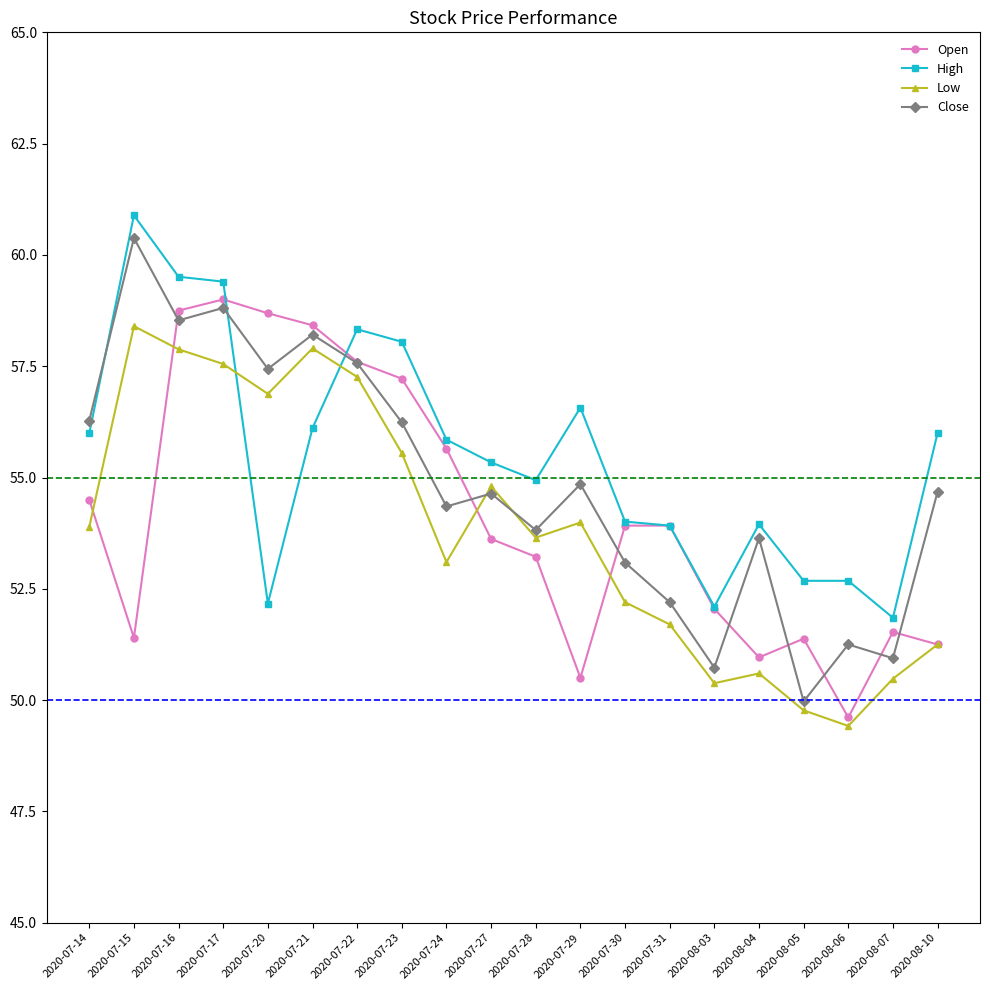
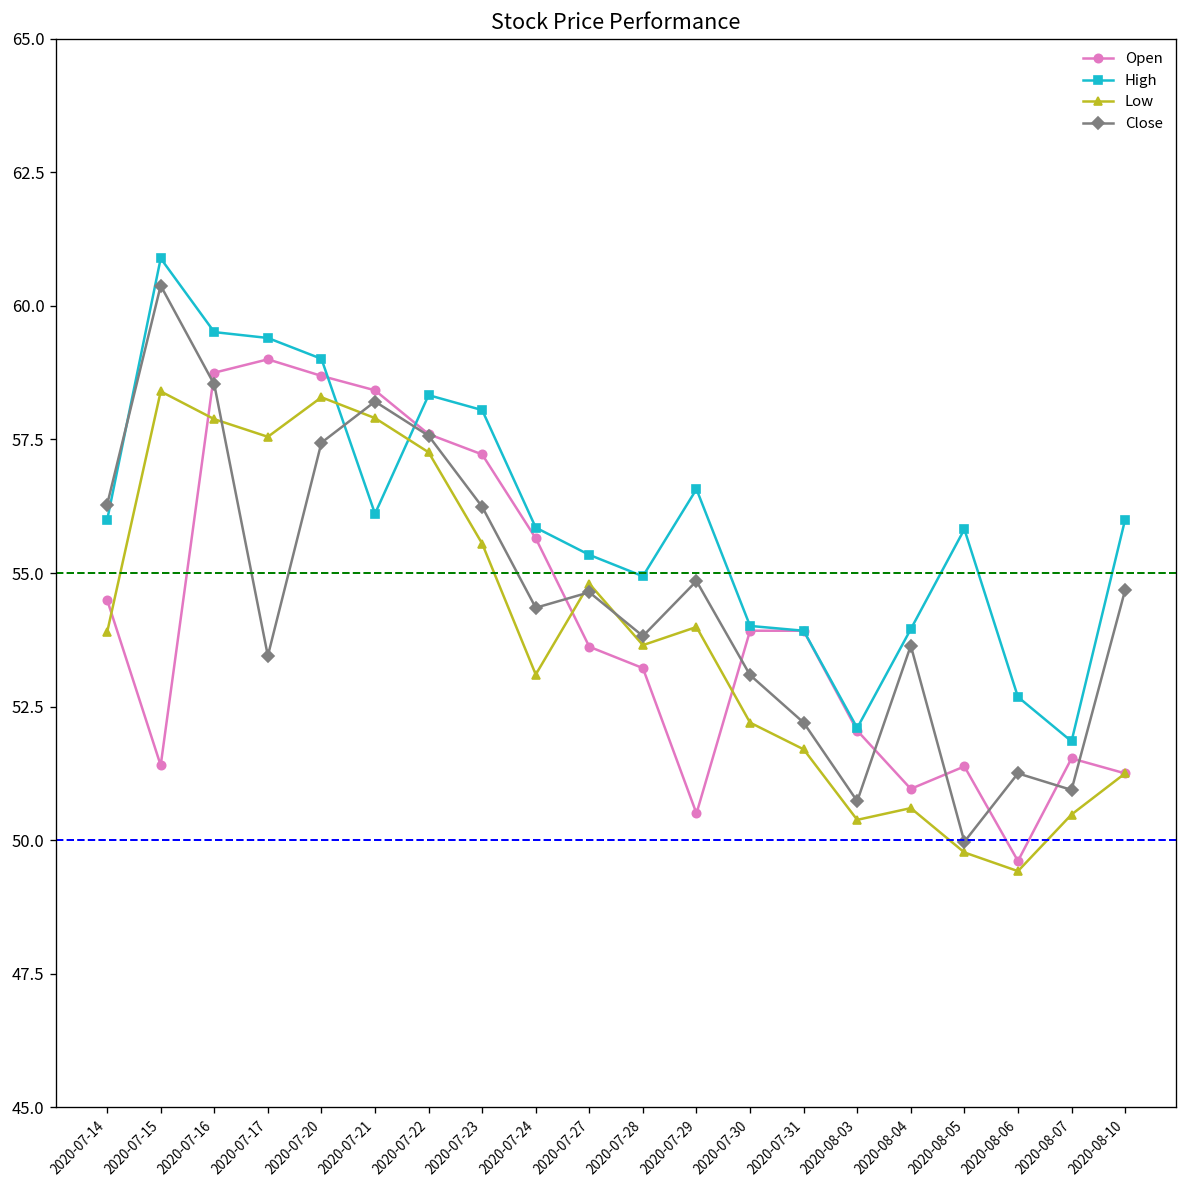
  {
    "Open": {
      "2020-07-14": 54.5,
      "2020-07-15": 51.4,
      "2020-07-16": 58.8,
      "2020-07-17": 59.0,
      "2020-07-20": 58.7,
      "2020-07-21": 58.4,
      "2020-07-23": 57.2,
      "2020-07-24": 55.7,
      "2020-07-27": 53.6,
      "2020-07-28": 53.2,
      "2020-07-29": 50.5,
      "2020-07-30": 53.9,
      "2020-08-04": 51.0,
      "2020-08-05": 51.4,
      "2020-08-06": 49.6,
      "2020-08-07": 51.5
    },
    "High": {
      "2020-07-14": 56.0,
      "2020-07-15": 60.9,
      "2020-07-16": 59.5,
      "2020-07-17": 59.4,
-     "2020-07-20": 52.2,
+     "2020-07-20": 59.0,
      "2020-07-21": 56.1,
      "2020-07-22": 58.3,
      "2020-07-23": 58.1,
      "2020-07-24": 55.9,
      "2020-07-27": 55.3,
      "2020-07-28": 54.9,
      "2020-07-29": 56.6,
      "2020-07-30": 54.0,
      "2020-08-04": 54.0,
-     "2020-08-05": 52.7,
+     "2020-08-05": 55.8,
      "2020-08-06": 52.7,
      "2020-08-07": 51.9,
      "2020-08-10": 56.0
    },
    "Low": {
      "2020-07-14": 53.9,
      "2020-07-15": 58.4,
      "2020-07-16": 57.9,
      "2020-07-17": 57.6,
-     "2020-07-20": 56.9,
+     "2020-07-20": 58.3,
      "2020-07-21": 57.9,
      "2020-07-22": 57.3,
      "2020-07-23": 55.6,
      "2020-07-24": 53.1,
      "2020-07-27": 54.8,
      "2020-07-28": 53.7,
      "2020-07-29": 54.0,
      "2020-07-30": 52.2,
      "2020-07-31": 51.7,
      "2020-08-03": 50.4,
      "2020-08-04": 50.6,
      "2020-08-05": 49.8,
      "2020-08-06": 49.4,
      "2020-08-07": 50.5
    },
    "Close": {
      "2020-07-14": 56.3,
      "2020-07-15": 60.4,
      "2020-07-16": 58.5,
-     "2020-07-17": 58.8,
+     "2020-07-17": 53.5,
      "2020-07-20": 57.4,
      "2020-07-21": 58.2,
      "2020-07-23": 56.2,
      "2020-07-24": 54.4,
      "2020-07-27": 54.6,
      "2020-07-28": 53.8,
      "2020-07-29": 54.9,
      "2020-07-30": 53.1,
      "2020-07-31": 52.2,
      "2020-08-03": 50.7,
      "2020-08-04": 53.6,
      "2020-08-05": 50.0,
      "2020-08-06": 51.3,
      "2020-08-07": 50.9,
      "2020-08-10": 54.7
    }
  }
